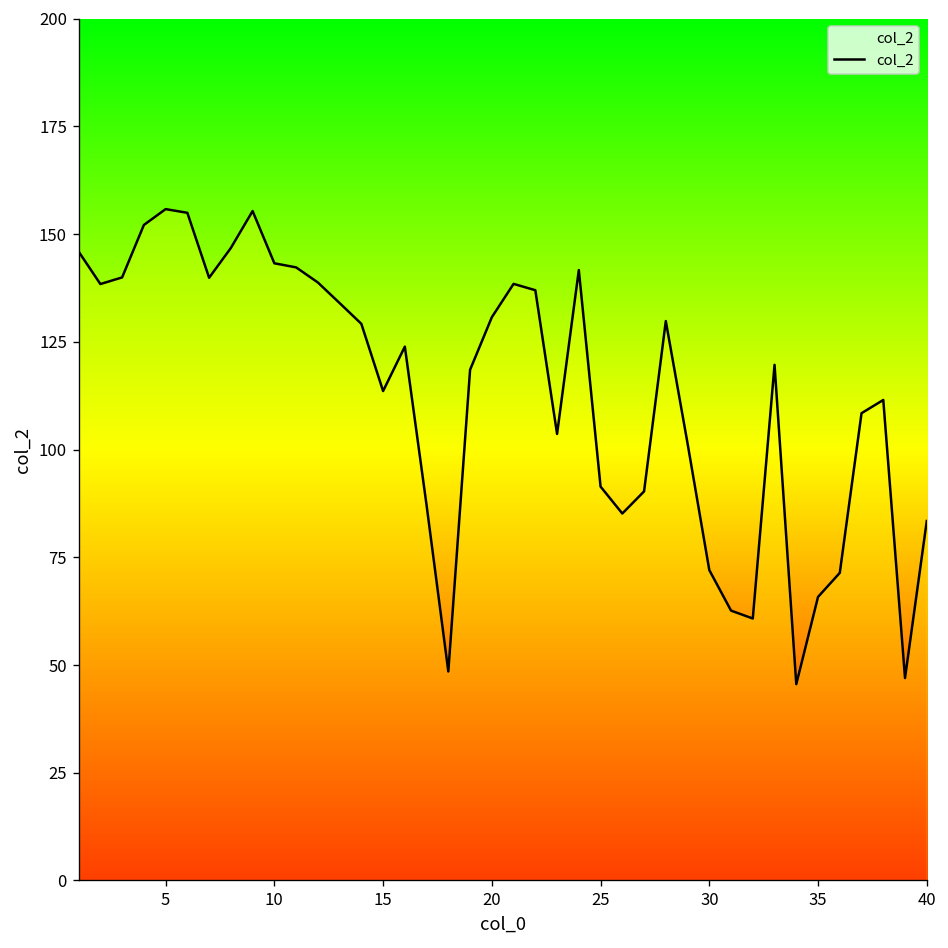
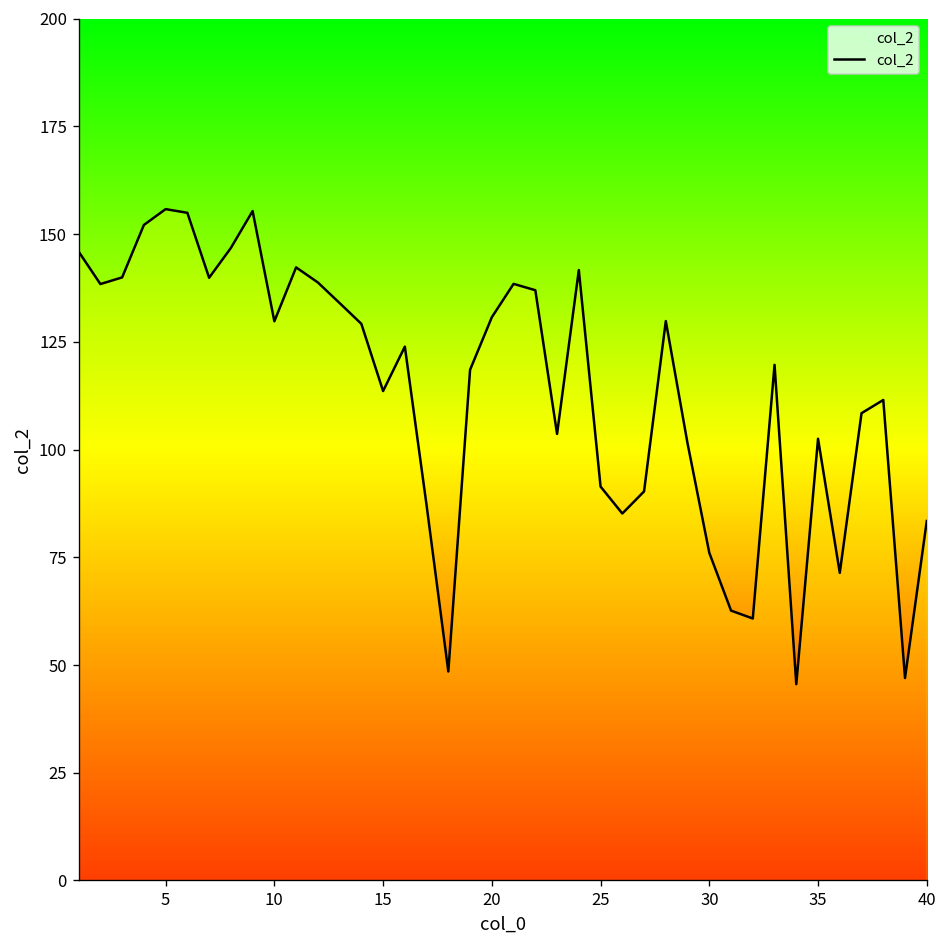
  {
    "5": 156,
-   "10": 143,
+   "10": 130,
    "15": 114,
    "20": 131,
    "25": 91,
-   "30": 72,
-   "35": 66,
+   "30": 76,
+   "35": 103,
    "40": 83
  }
